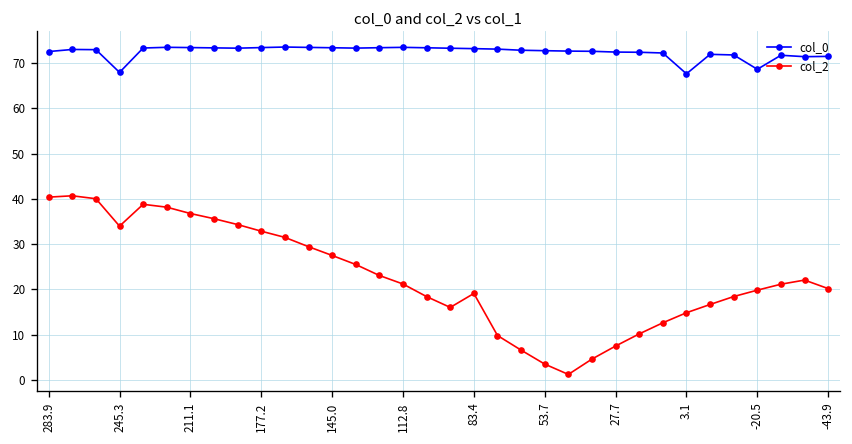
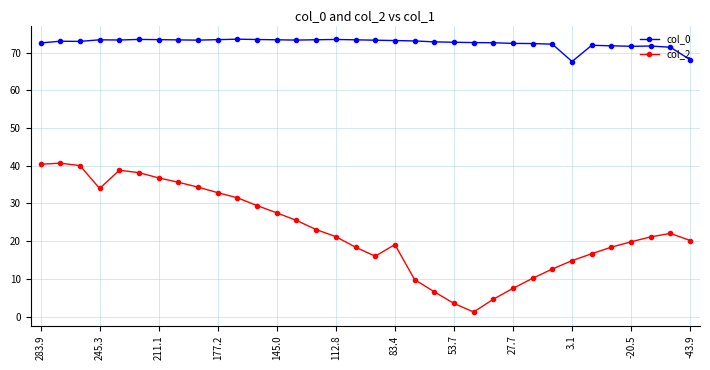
  {
    "col_0": {
      "283.9": 73,
-     "245.3": 68,
+     "245.3": 73,
      "211.1": 73,
      "177.2": 73,
      "145.0": 73,
      "112.8": 73,
      "83.4": 73,
      "53.7": 73,
      "27.7": 72,
      "3.1": 68,
-     "-20.5": 69,
-     "-43.9": 71
+     "-20.5": 72,
+     "-43.9": 68
    },
    "col_2": {
      "283.9": 40,
      "245.3": 34,
      "211.1": 37,
      "177.2": 33,
      "145.0": 28,
      "112.8": 21,
      "83.4": 19,
      "53.7": 4,
      "27.7": 7,
      "3.1": 15,
      "-20.5": 20,
      "-43.9": 20
    }
  }
